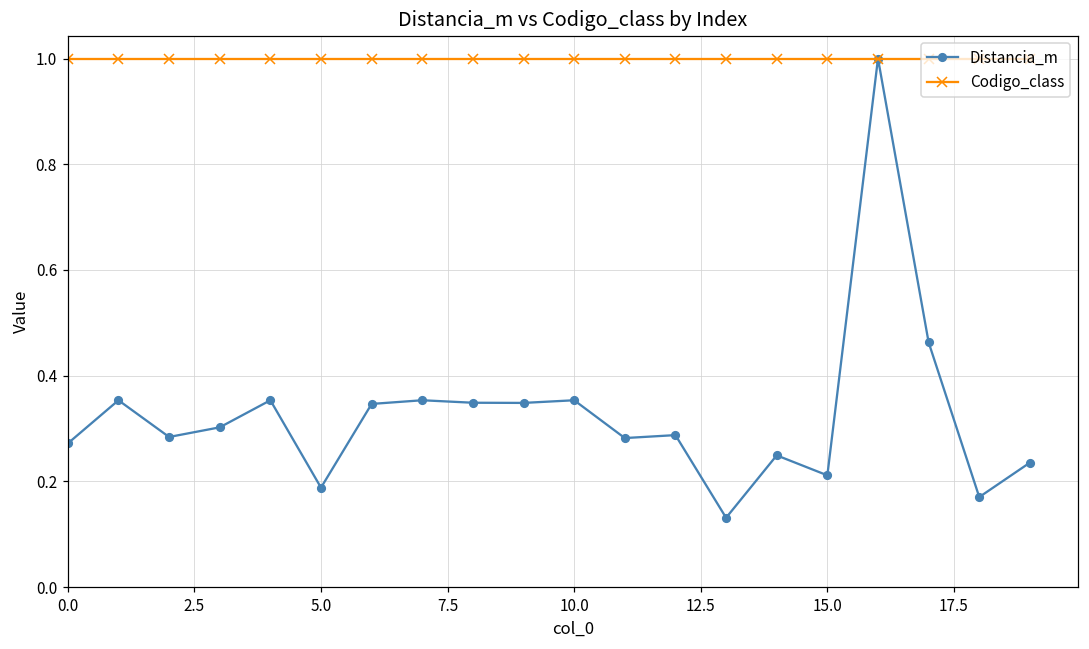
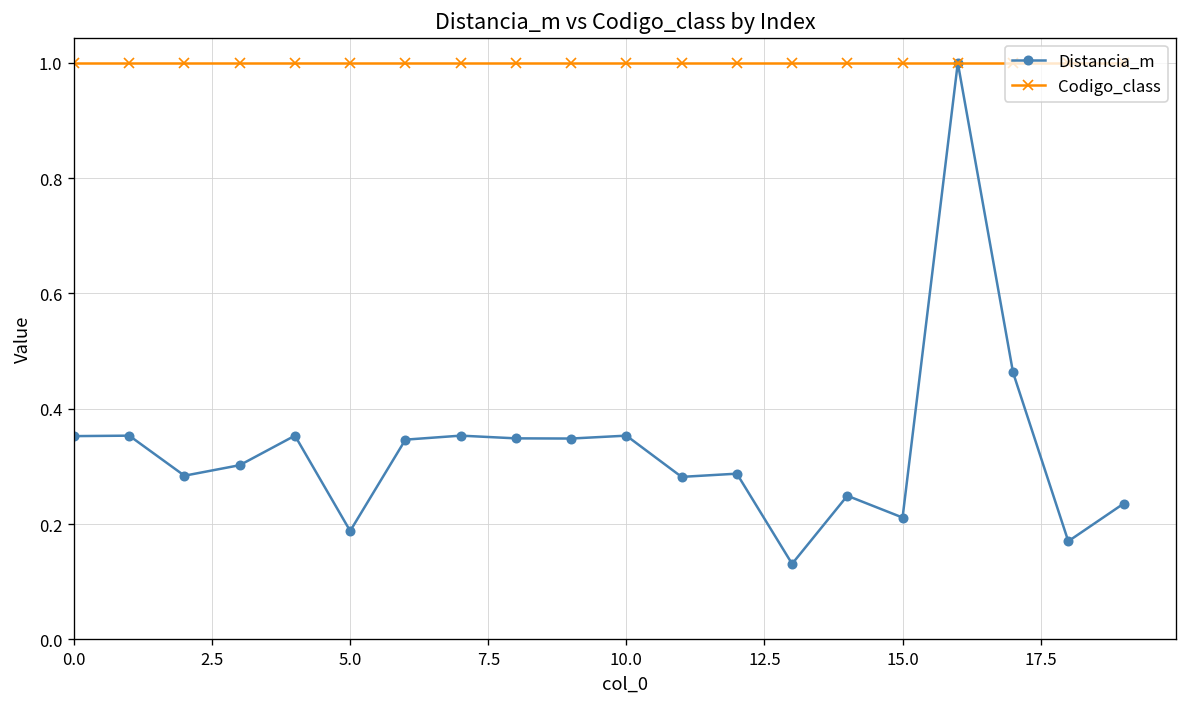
  {
    "Distancia_m": {
-     "0.0": 0.27,
+     "0.0": 0.35,
      "5.0": 0.19,
      "10.0": 0.35,
      "15.0": 0.21
    },
    "Codigo_class": {
      "0.0": 1.00,
      "5.0": 1.00,
      "10.0": 1.00,
      "15.0": 1.00
    }
  }
